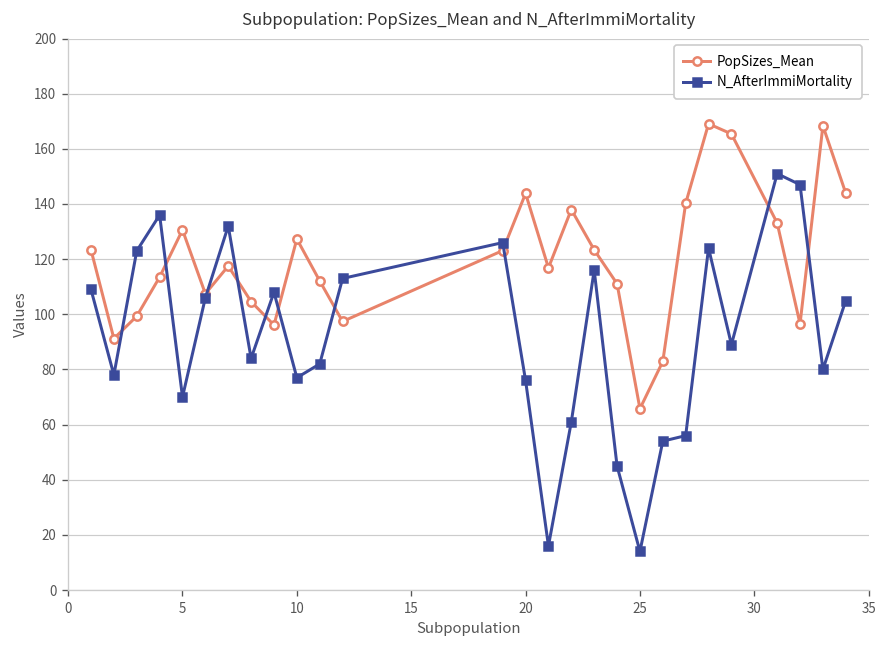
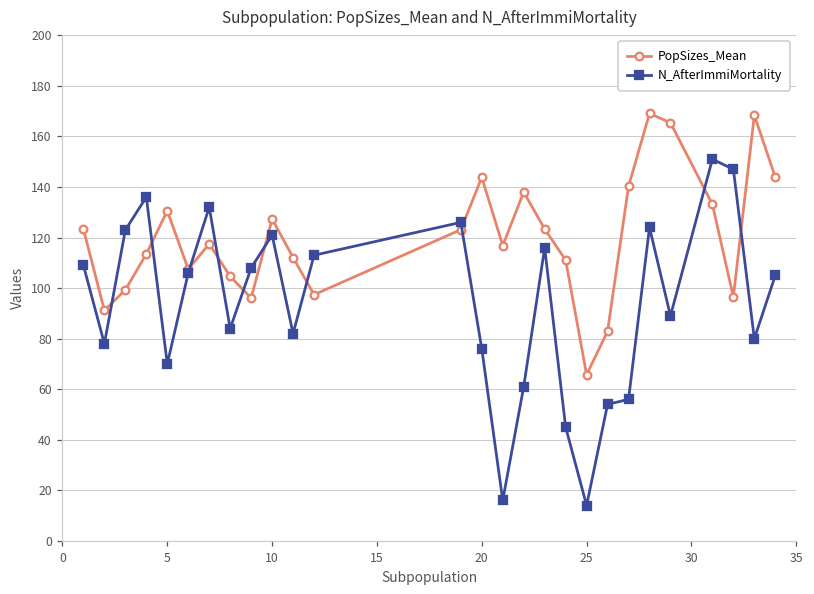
  {
    "PopSizes_Mean": {
      "5": 131,
      "10": 127,
      "20": 144,
      "25": 66
    },
    "N_AfterImmiMortality": {
      "5": 70,
-     "10": 77,
+     "10": 121,
      "20": 76,
      "25": 14
    }
  }
